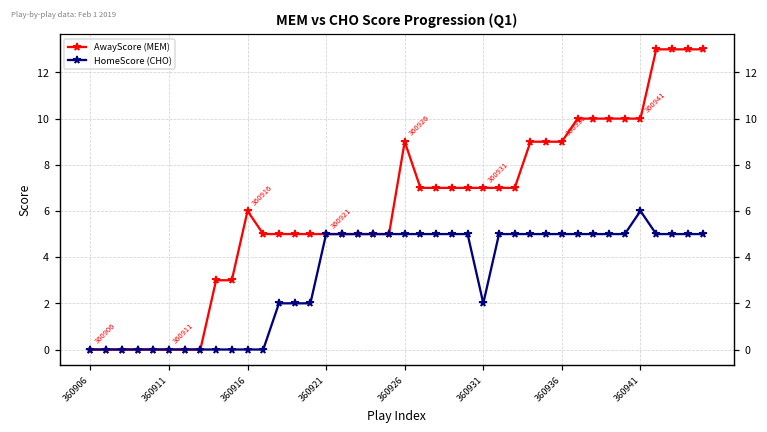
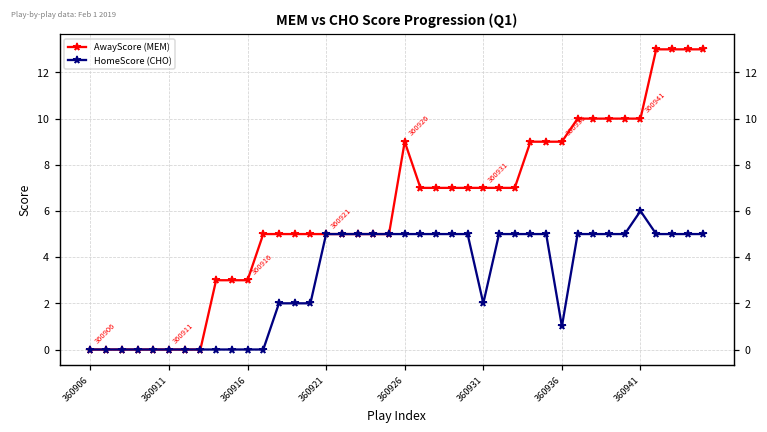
  {
    "AwayScore (MEM)": {
-     "360916": 6,
+     "360916": 3,
      "360931": 7,
      "360936": 9
    },
    "HomeScore (CHO)": {
      "360916": 0,
      "360926": 5,
      "360931": 2,
-     "360936": 5,
+     "360936": 1,
      "360941": 6
    }
  }
